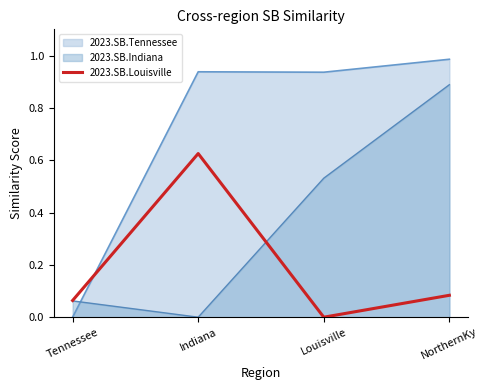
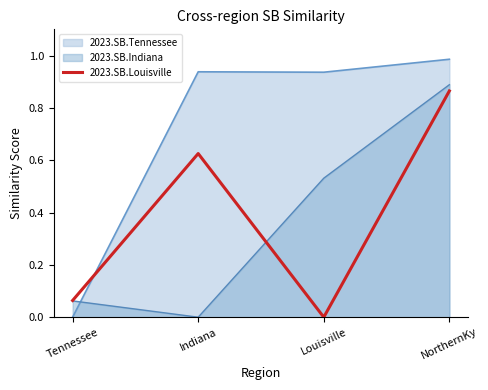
  {
    "2023.SB.Louisville": {
      "Indiana": 0.63,
      "Louisville": 0.00,
-     "NorthernKy": 0.08
+     "NorthernKy": 0.86
    }
  }
